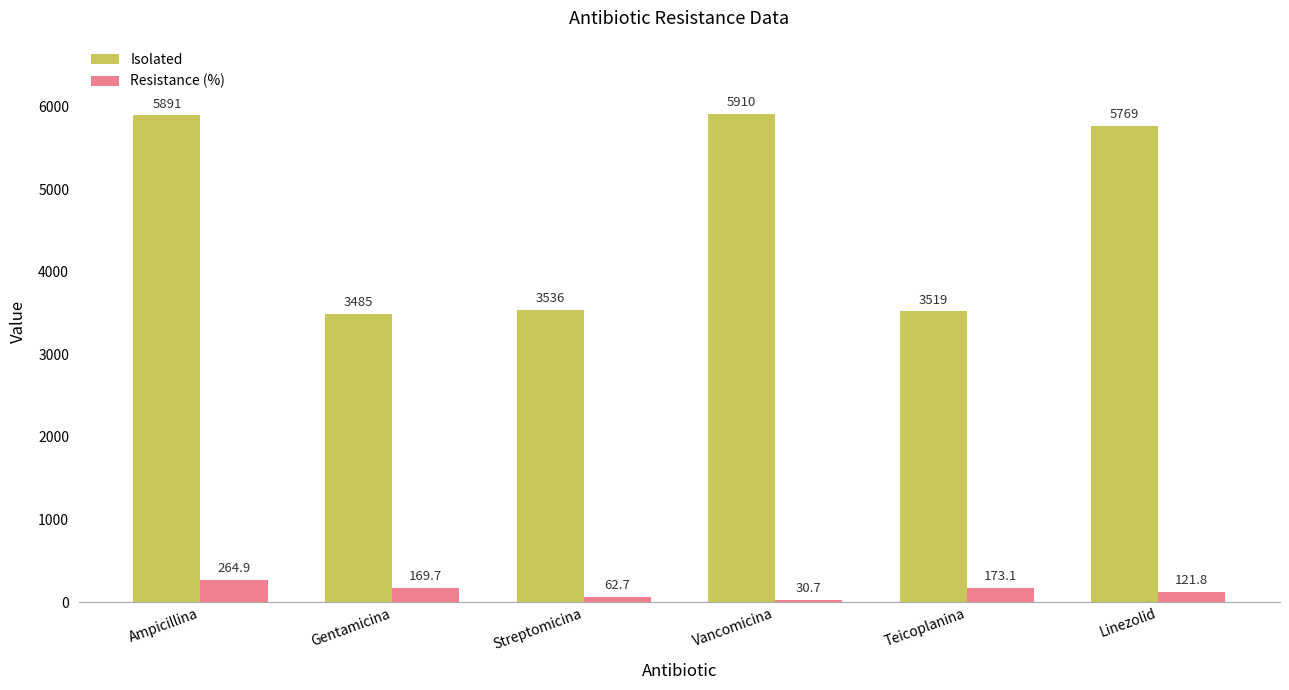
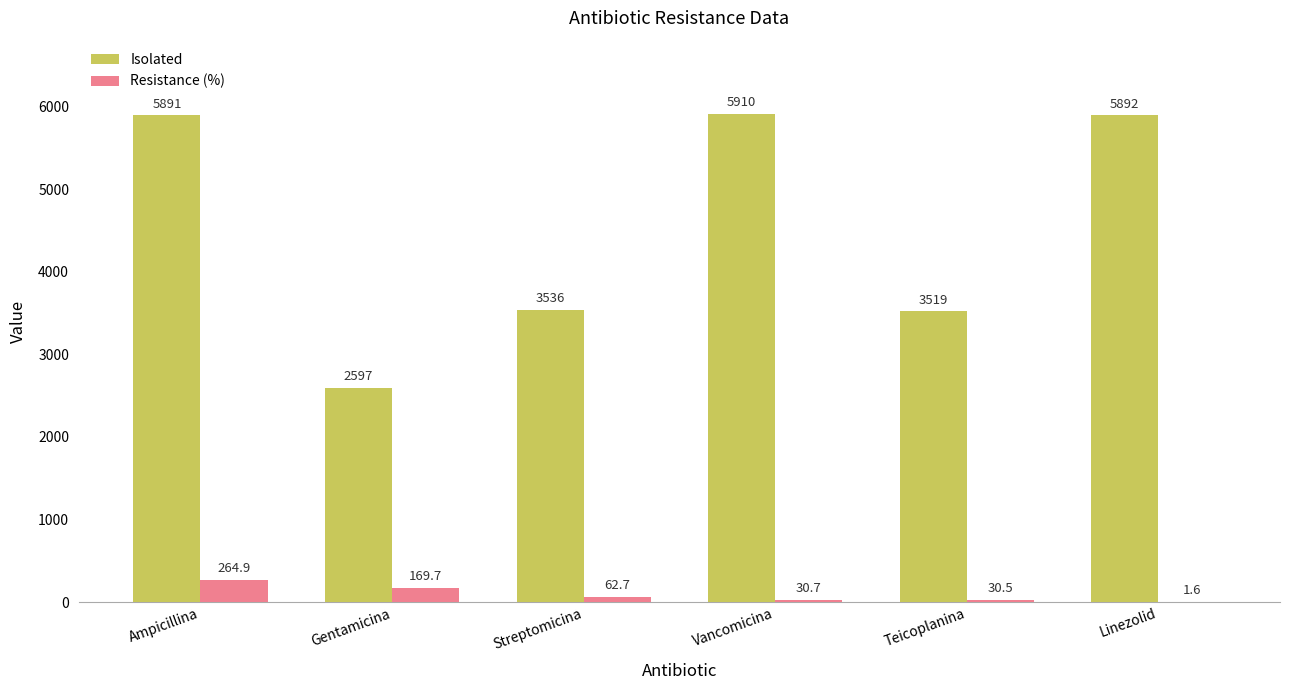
  {
    "Isolated": {
      "Ampicillina": 5891,
-     "Gentamicina": 3485,
+     "Gentamicina": 2597,
      "Streptomicina": 3536,
      "Vancomicina": 5910,
      "Teicoplanina": 3519,
-     "Linezolid": 5769
+     "Linezolid": 5892
    },
    "Resistance (%)": {
      "Ampicillina": 264.9,
      "Gentamicina": 169.7,
      "Streptomicina": 62.7,
      "Vancomicina": 30.7,
-     "Teicoplanina": 173.1,
-     "Linezolid": 121.8
+     "Teicoplanina": 30.5,
+     "Linezolid": 1.6
    }
  }
